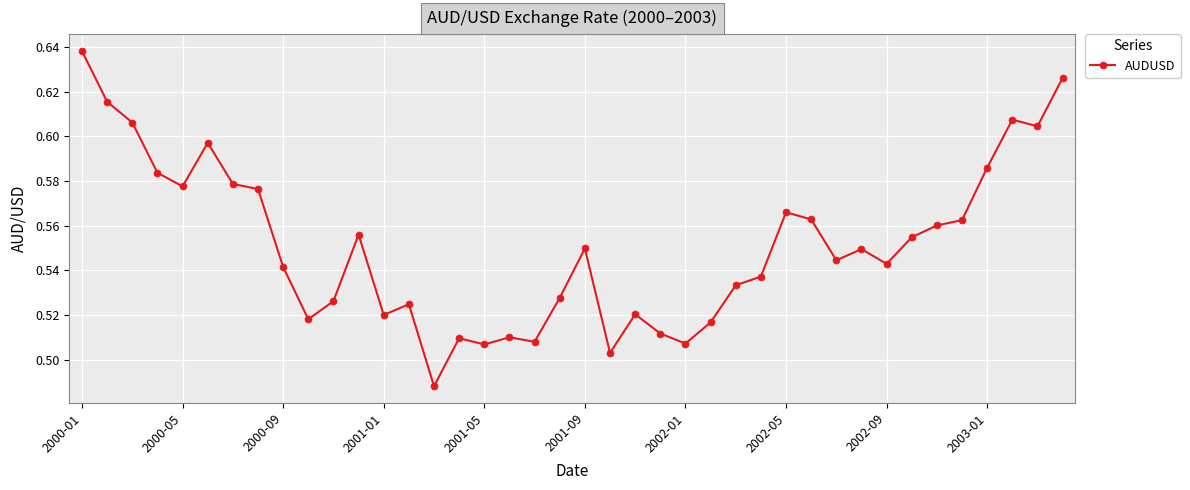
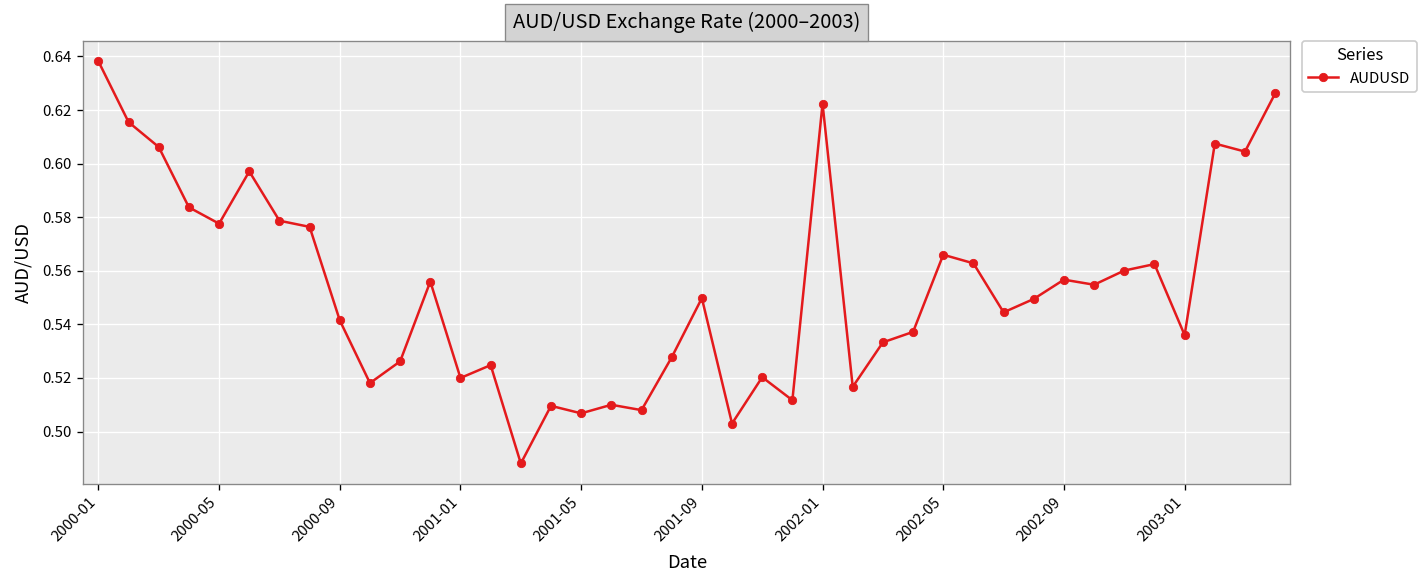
  {
    "2000-01": 0.638,
    "2000-05": 0.578,
    "2000-09": 0.542,
    "2001-01": 0.520,
    "2001-05": 0.507,
    "2001-09": 0.550,
-   "2002-01": 0.507,
+   "2002-01": 0.622,
    "2002-05": 0.566,
-   "2002-09": 0.543,
-   "2003-01": 0.586
+   "2002-09": 0.557,
+   "2003-01": 0.536
  }
